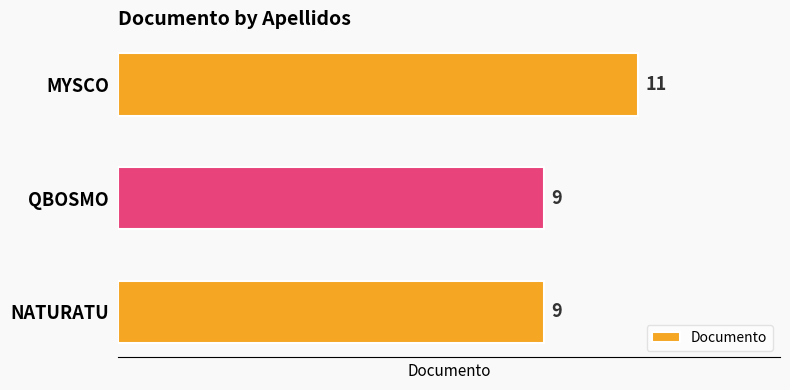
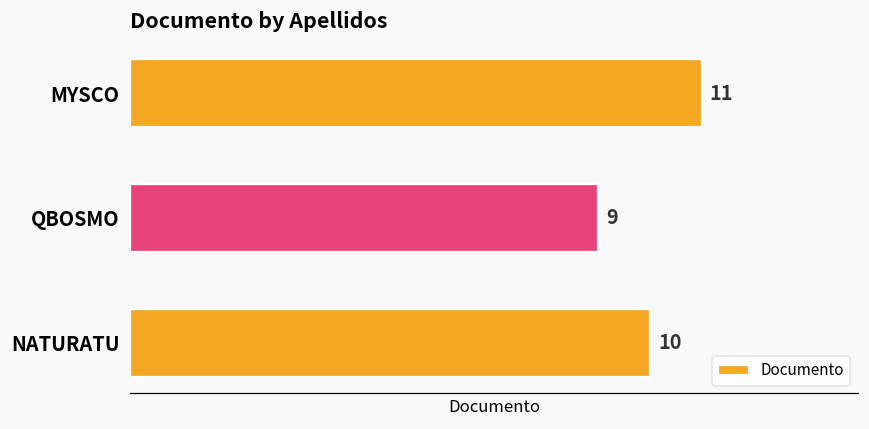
  {
    "MYSCO": 11,
    "QBOSMO": 9,
-   "NATURATU": 9
+   "NATURATU": 10
  }
